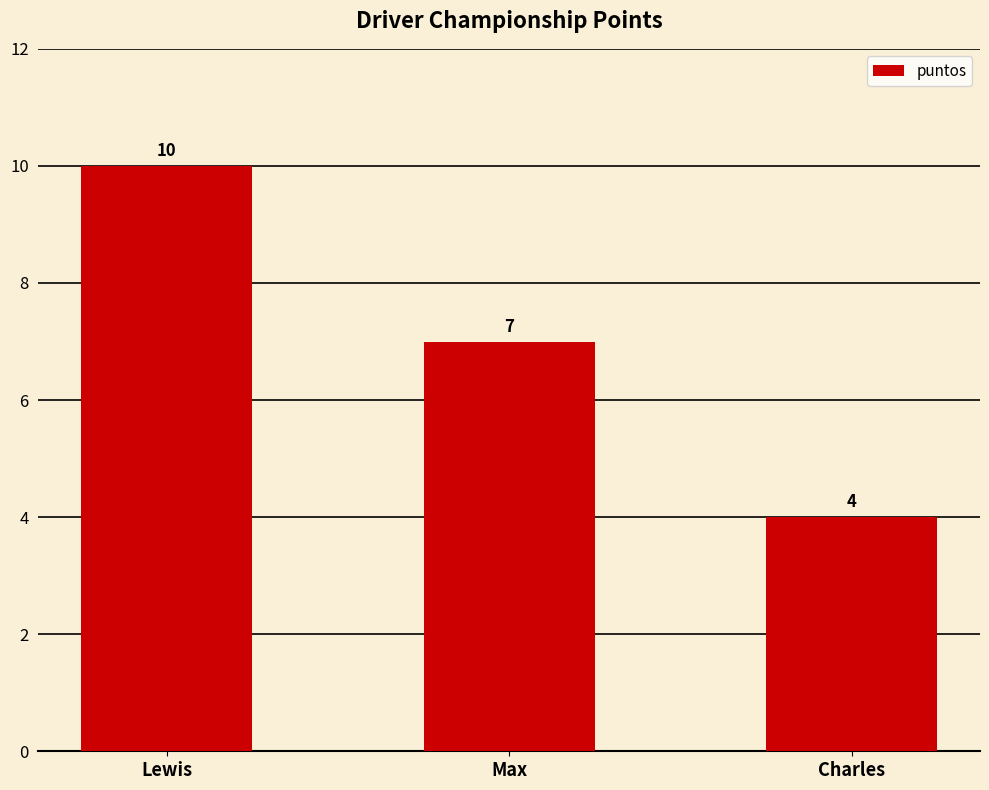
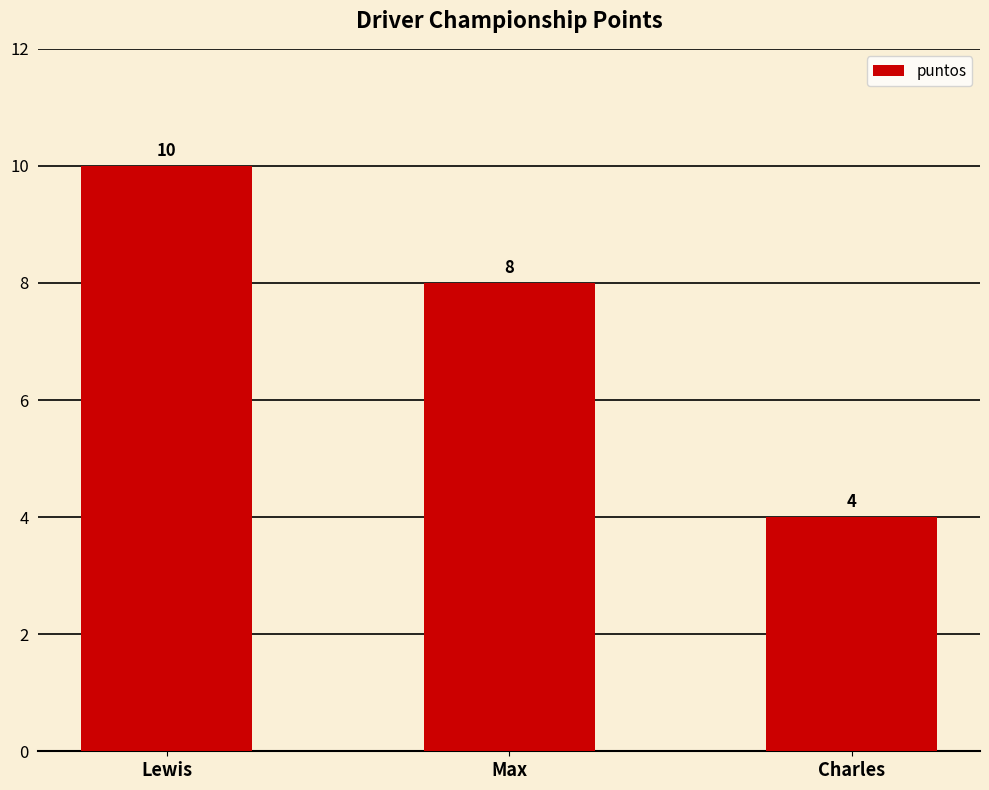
  {
    "Lewis": 10,
-   "Max": 7,
+   "Max": 8,
    "Charles": 4
  }
